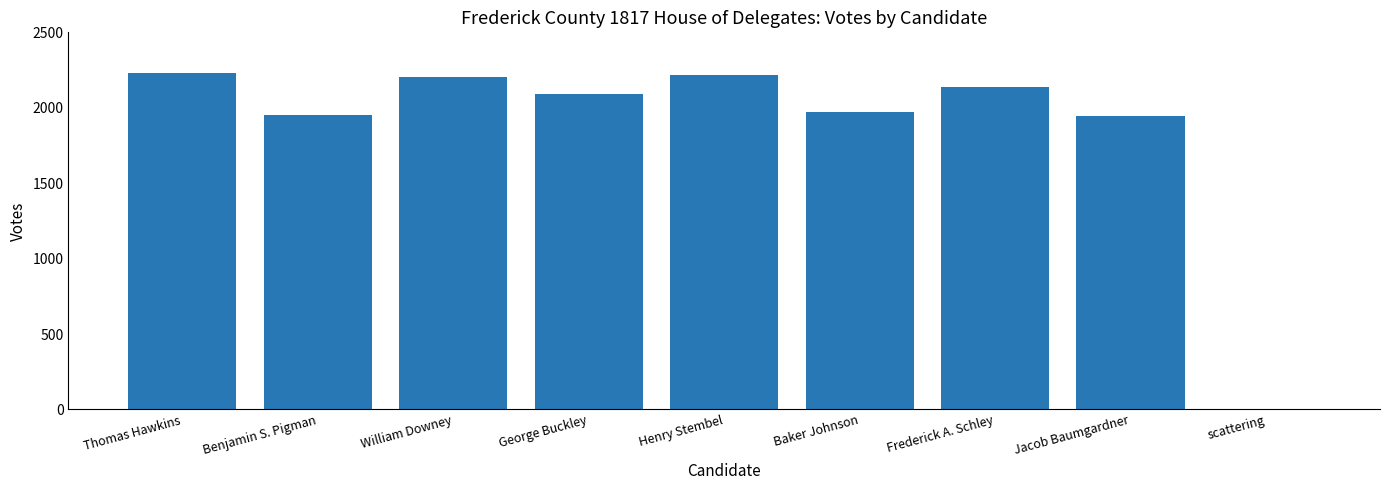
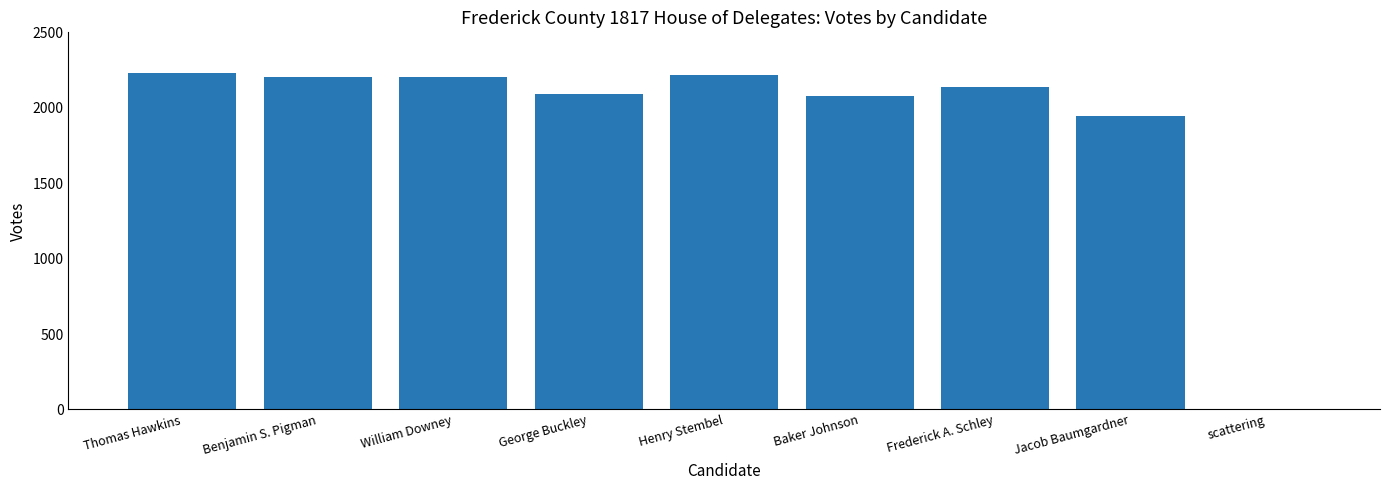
  {
    "Thomas Hawkins": 2230,
-   "Benjamin S. Pigman": 1950,
+   "Benjamin S. Pigman": 2210,
    "William Downey": 2200,
    "George Buckley": 2090,
    "Henry Stembel": 2220,
-   "Baker Johnson": 1970,
+   "Baker Johnson": 2080,
    "Frederick A. Schley": 2140,
    "Jacob Baumgardner": 1940
  }
